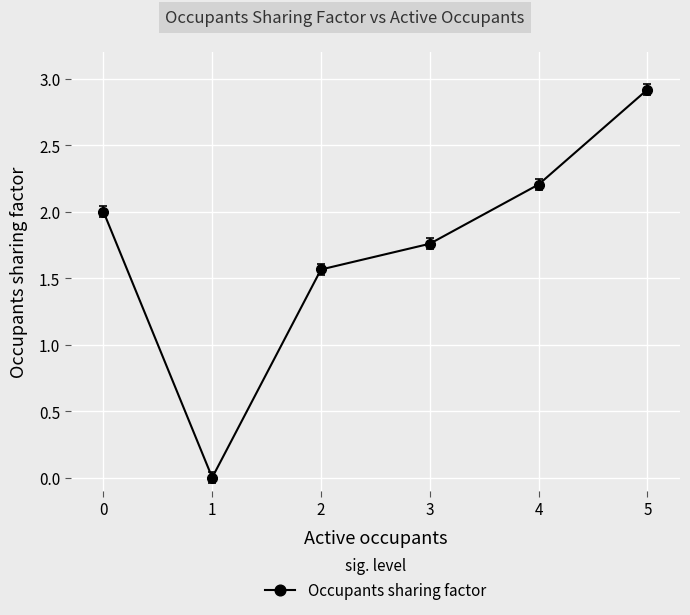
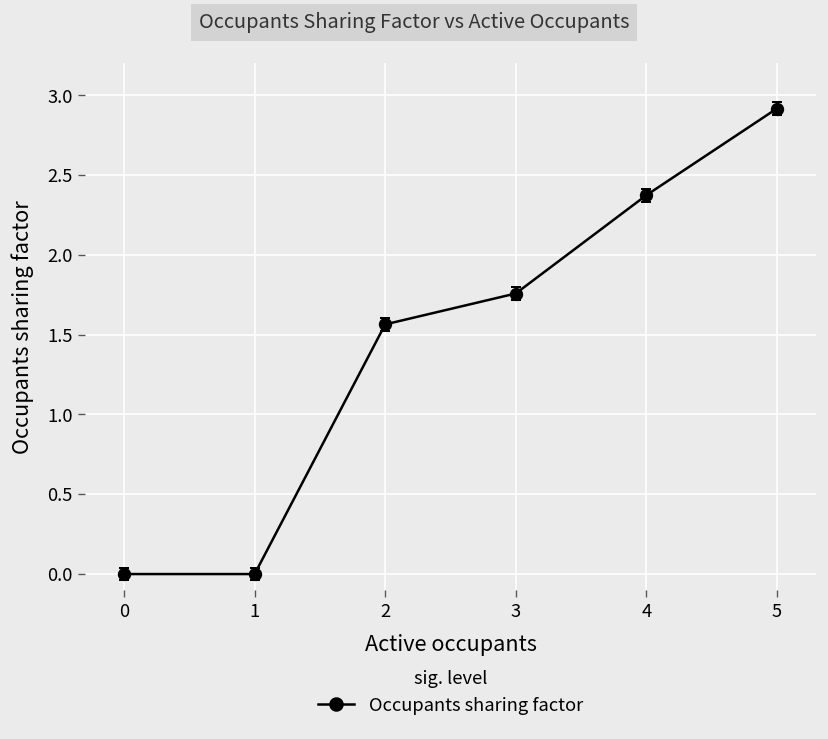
  {
    "Occupants sharing factor": {
-     "0": 2,
+     "0": 0,
      "1": 0.00,
      "2": 1.56,
      "3": 1.76,
-     "4": 2.20,
+     "4": 2.37,
      "5": 2.92
    }
  }
